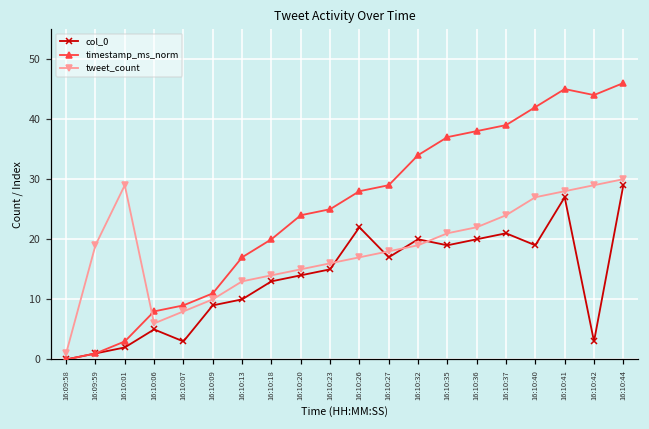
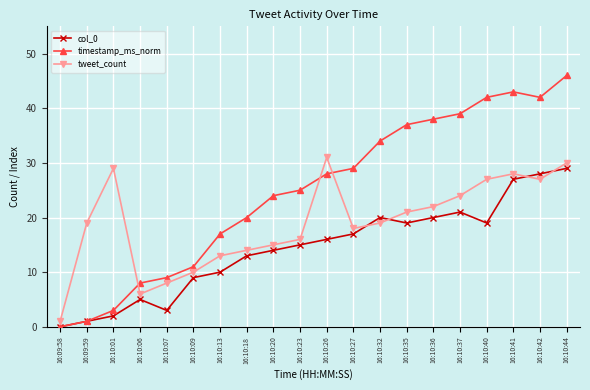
  {
    "col_0": {
      "16:10:01": 2,
      "16:10:06": 5,
      "16:10:07": 3,
      "16:10:09": 9,
      "16:10:13": 10,
      "16:10:18": 13,
      "16:10:20": 14,
      "16:10:23": 15,
-     "16:10:26": 22,
+     "16:10:26": 16,
      "16:10:27": 17,
      "16:10:32": 20,
      "16:10:35": 19,
      "16:10:36": 20,
      "16:10:37": 21,
      "16:10:40": 19,
      "16:10:41": 27,
-     "16:10:42": 3,
+     "16:10:42": 28,
      "16:10:44": 29
    },
    "timestamp_ms_norm": {
      "16:10:01": 3,
      "16:10:06": 8,
      "16:10:07": 9,
      "16:10:09": 11,
      "16:10:13": 17,
      "16:10:18": 20,
      "16:10:20": 24,
      "16:10:23": 25,
      "16:10:26": 28,
      "16:10:27": 29,
      "16:10:32": 34,
      "16:10:35": 37,
      "16:10:36": 38,
      "16:10:37": 39,
      "16:10:40": 42,
-     "16:10:41": 45,
-     "16:10:42": 44,
+     "16:10:41": 43,
+     "16:10:42": 42,
      "16:10:44": 46
    },
    "tweet_count": {
      "16:09:58": 1,
      "16:09:59": 19,
      "16:10:01": 29,
      "16:10:06": 6,
      "16:10:07": 8,
      "16:10:09": 10,
      "16:10:13": 13,
      "16:10:18": 14,
      "16:10:20": 15,
      "16:10:23": 16,
-     "16:10:26": 17,
+     "16:10:26": 31,
      "16:10:27": 18,
      "16:10:32": 19,
      "16:10:35": 21,
      "16:10:36": 22,
      "16:10:37": 24,
      "16:10:40": 27,
      "16:10:41": 28,
-     "16:10:42": 29,
+     "16:10:42": 27,
      "16:10:44": 30
    }
  }
